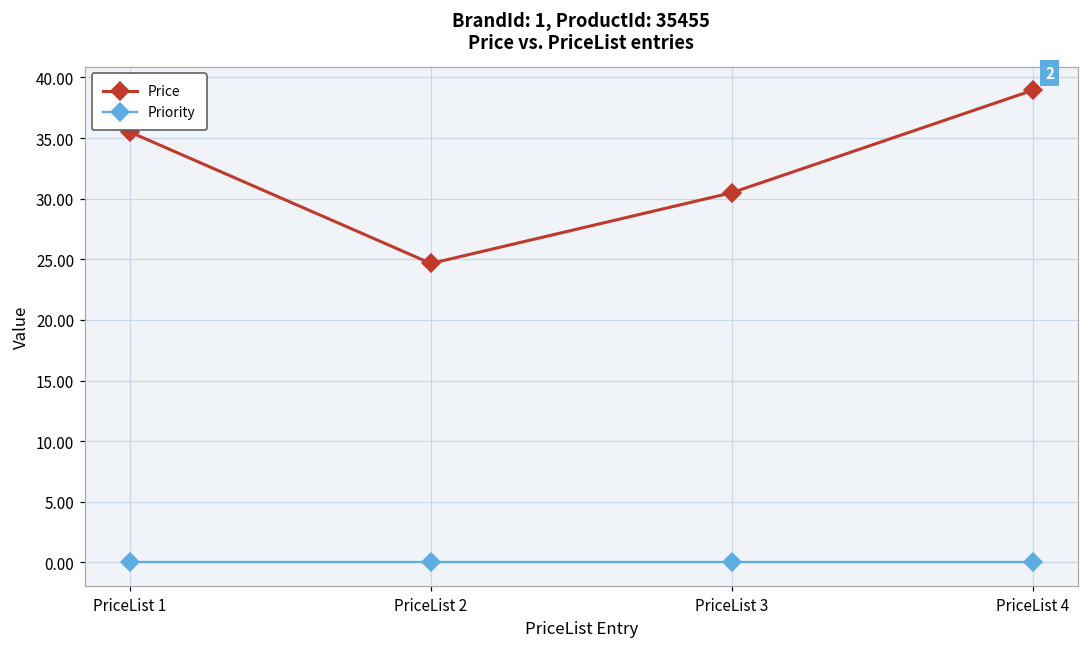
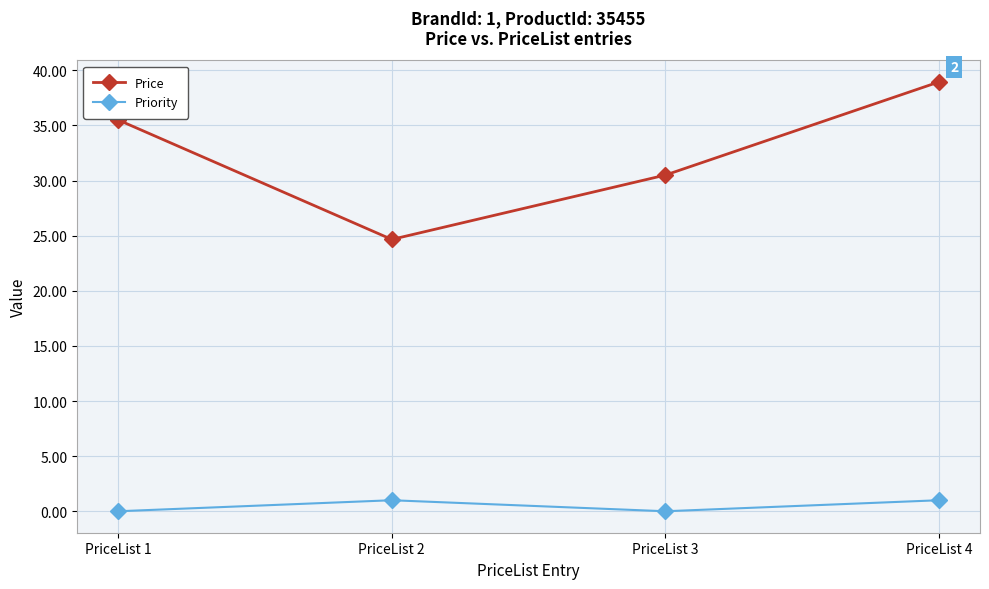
  {
    "Price": {
      "PriceList 1": 35.5,
      "PriceList 2": 24.7,
      "PriceList 3": 30.5
    },
    "Priority": {
      "PriceList 1": 0,
-     "PriceList 2": 0,
+     "PriceList 2": 1,
      "PriceList 3": 0,
-     "PriceList 4": 0
+     "PriceList 4": 1
    }
  }
